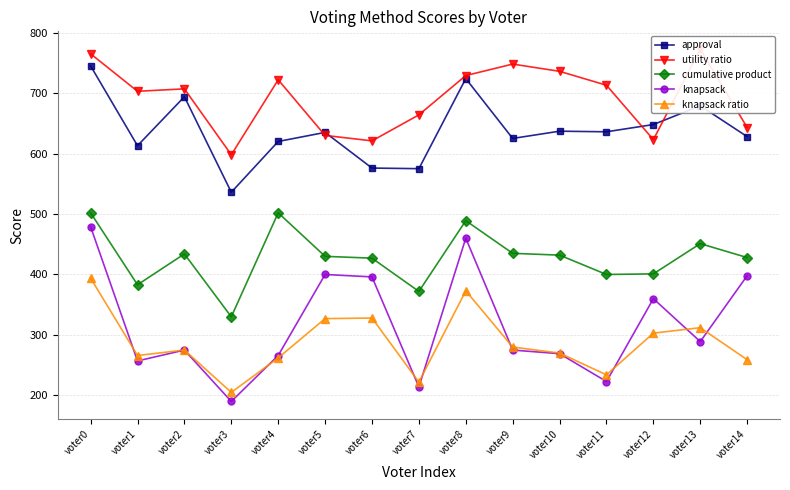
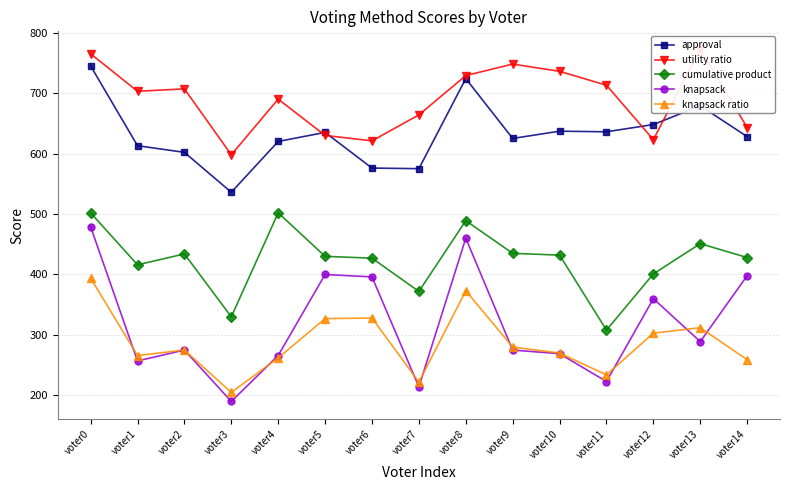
  {
    "approval": {
      "voter0": 750,
      "voter1": 610,
-     "voter2": 690,
+     "voter2": 600,
      "voter3": 540,
      "voter4": 620,
      "voter5": 640,
      "voter6": 580,
      "voter7": 580,
      "voter8": 720,
      "voter9": 630,
      "voter10": 640,
      "voter11": 640,
      "voter12": 650,
      "voter14": 630
    },
    "utility ratio": {
      "voter0": 770,
      "voter1": 700,
      "voter2": 710,
      "voter3": 600,
-     "voter4": 720,
+     "voter4": 690,
      "voter5": 630,
      "voter6": 620,
      "voter7": 660,
      "voter8": 730,
      "voter9": 750,
      "voter10": 740,
      "voter11": 710,
      "voter12": 620,
      "voter14": 640
    },
    "cumulative product": {
      "voter0": 500,
-     "voter1": 380,
+     "voter1": 420,
      "voter2": 430,
      "voter3": 330,
      "voter4": 500,
      "voter5": 430,
      "voter6": 430,
      "voter7": 370,
      "voter8": 490,
      "voter9": 440,
      "voter10": 430,
-     "voter11": 400,
+     "voter11": 310,
      "voter12": 400,
      "voter13": 450,
      "voter14": 430
    },
    "knapsack": {
      "voter0": 480,
      "voter1": 260,
      "voter3": 190,
      "voter5": 400,
      "voter6": 400,
      "voter7": 210,
      "voter8": 460,
      "voter9": 280,
      "voter11": 220,
      "voter12": 360,
      "voter13": 290,
      "voter14": 400
    },
    "knapsack ratio": {
      "voter0": 390,
      "voter1": 270,
      "voter3": 210,
      "voter5": 330,
      "voter6": 330,
      "voter7": 220,
      "voter8": 370,
      "voter9": 280,
      "voter11": 230,
      "voter12": 300,
      "voter13": 310,
      "voter14": 260
    }
  }
